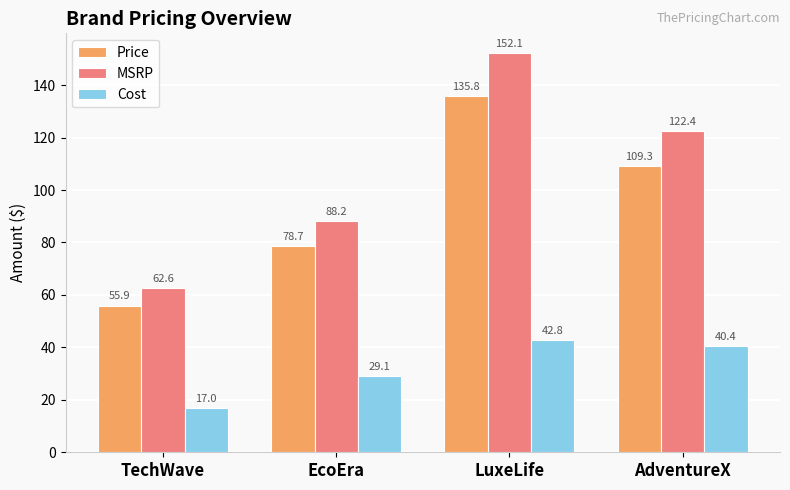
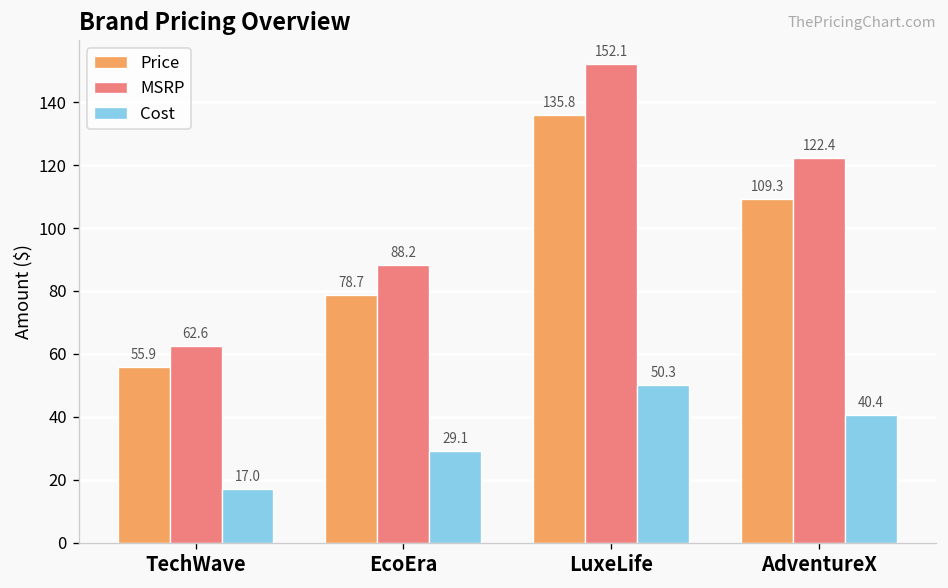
  {
    "Cost": {
      "TechWave": 17.0,
      "EcoEra": 29.1,
-     "LuxeLife": 42.8,
+     "LuxeLife": 50.3,
      "AdventureX": 40.4
    }
  }
